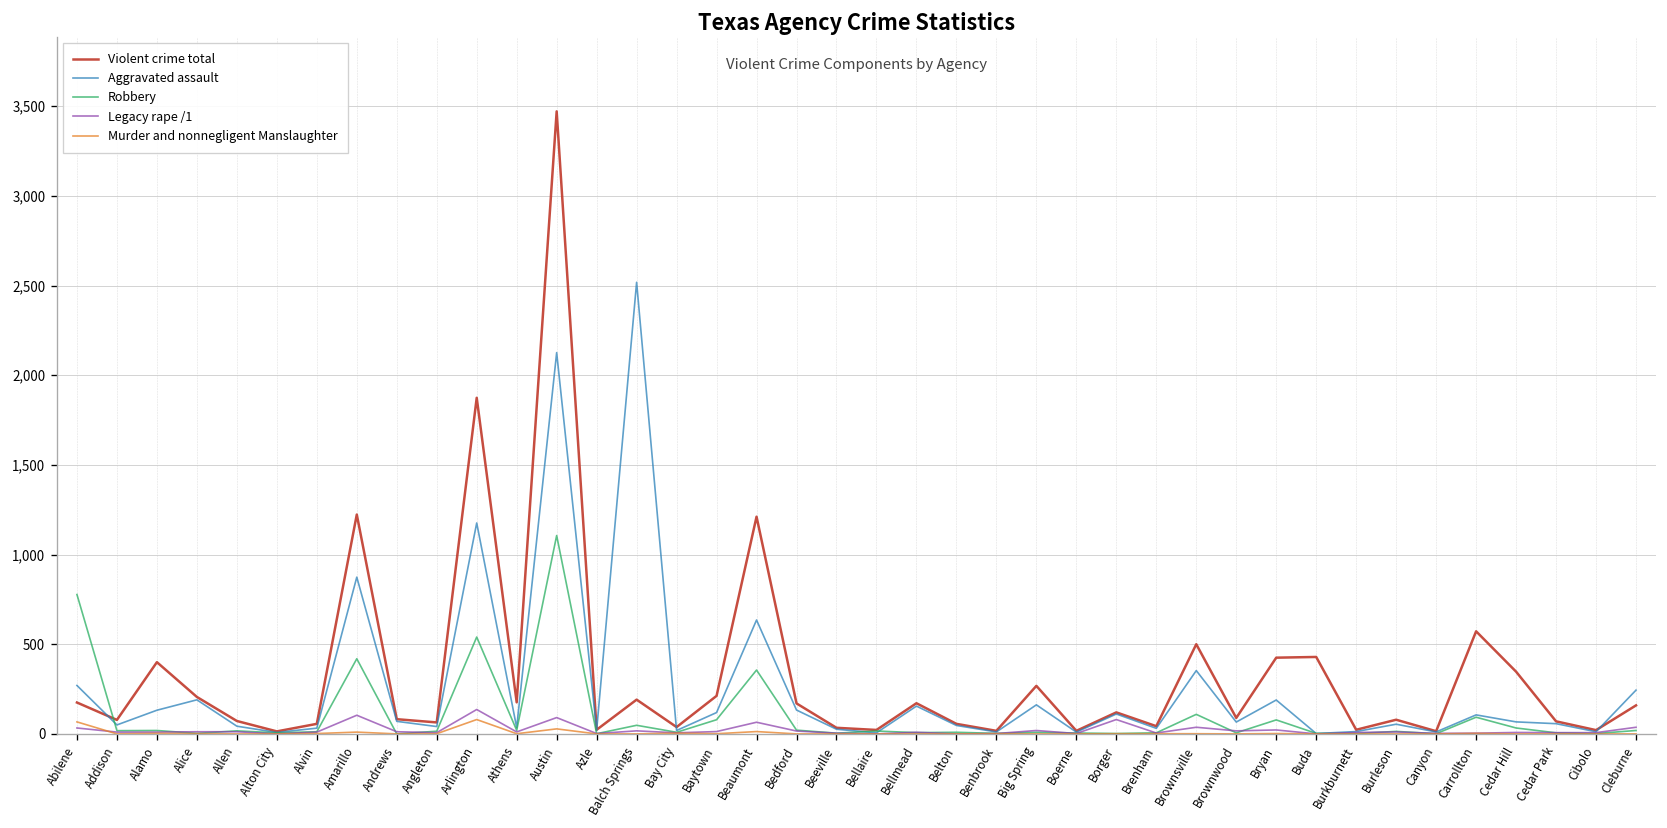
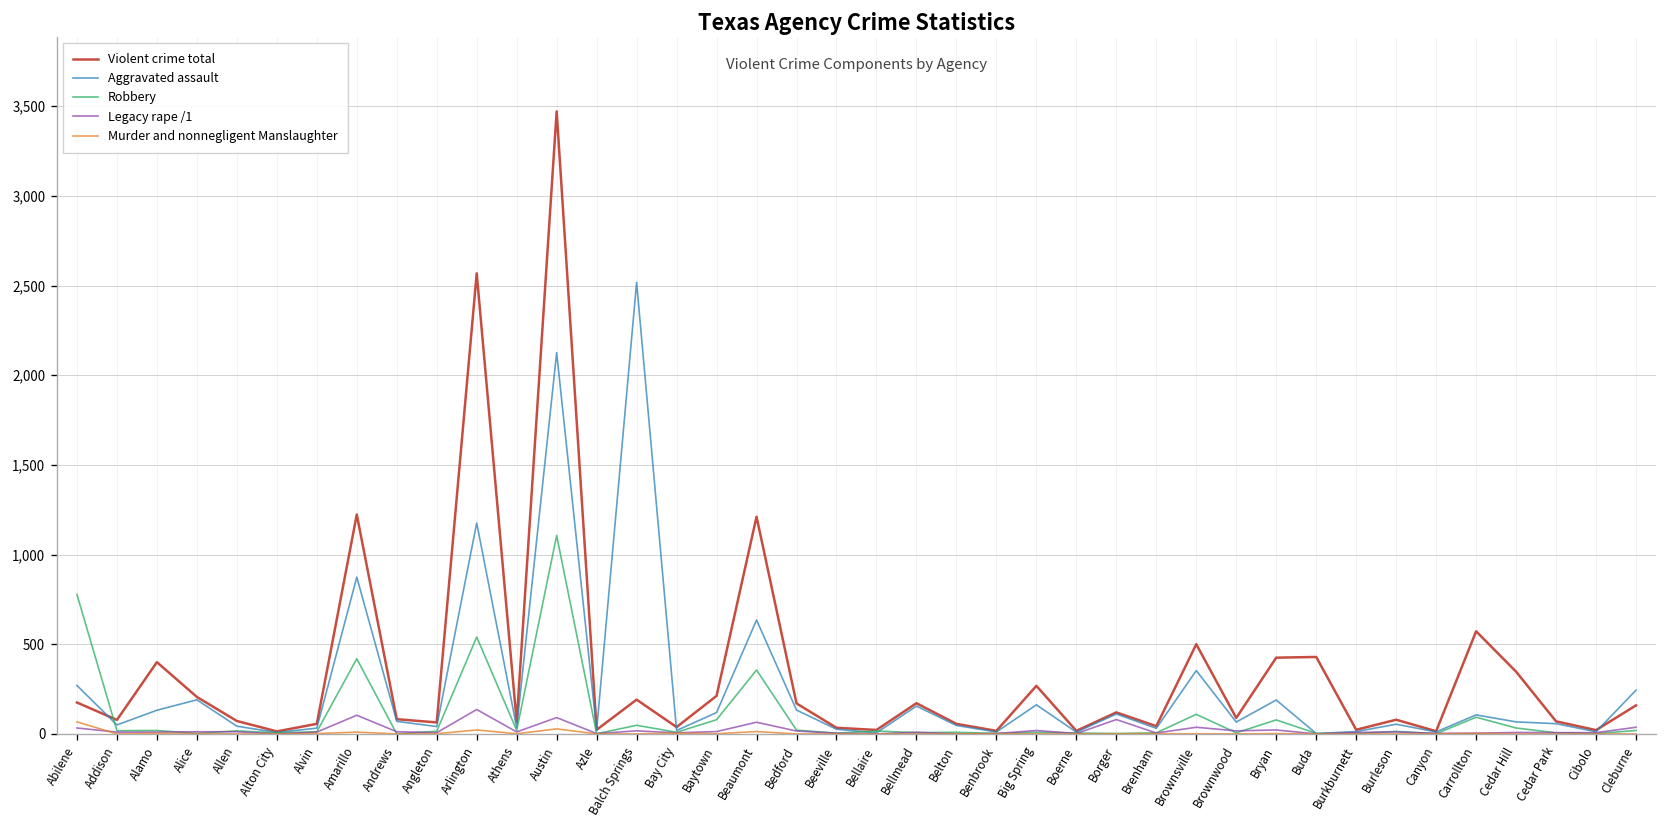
  {
    "Violent crime total": {
      "Abilene": "180",
      "Addison": "80",
      "Alamo": "400",
      "Allen": "70",
      "Alvin": "60",
      "Amarillo": "1,220",
      "Angleton": "60",
-     "Arlington": "1,870",
-     "Athens": "180",
+     "Arlington": "2,570",
+     "Athens": "70",
      "Austin": "3,470",
      "Balch Springs": "190",
      "Bay City": "40",
      "Baytown": "210",
      "Beaumont": "1,210",
      "Bedford": "170",
      "Big Spring": "270",
      "Brownsville": "500",
      "Brownwood": "90",
      "Bryan": "430",
      "Buda": "430",
      "Burleson": "80",
      "Carrollton": "570",
      "Cedar Hill": "350",
      "Cleburne": "160"
    },
    "Aggravated assault": {
      "Abilene": "270",
      "Addison": "50",
      "Alamo": "130",
      "Allen": "40",
      "Alvin": "30",
      "Amarillo": "870",
      "Angleton": "40",
      "Arlington": "1,180",
      "Austin": "2,130",
      "Balch Springs": "2,520",
      "Baytown": "120",
      "Beaumont": "640",
      "Bedford": "130",
      "Big Spring": "160",
      "Brownsville": "350",
      "Brownwood": "70",
      "Bryan": "190",
      "Burleson": "50",
      "Cedar Hill": "70",
      "Cleburne": "240"
    },
    "Robbery": {
      "Abilene": "780",
      "Amarillo": "420",
      "Arlington": "540",
      "Austin": "1,110",
      "Balch Springs": "50",
      "Baytown": "80",
      "Beaumont": "360",
      "Brownsville": "110",
      "Bryan": "80",
      "Cedar Hill": "30",
      "Cleburne": "20"
    },
    "Legacy rape /1": {
      "Abilene": "30",
      "Amarillo": "100",
      "Arlington": "140",
      "Austin": "90",
      "Balch Springs": "20",
      "Beaumont": "70",
      "Borger": "80",
      "Brownsville": "40",
      "Bryan": "20",
      "Cleburne": "40"
    },
    "Murder and nonnegligent Manslaughter": {
      "Abilene": "70",
      "Amarillo": "10",
-     "Arlington": "80",
+     "Arlington": "20",
      "Austin": "30",
      "Balch Springs": "0",
      "Beaumont": "10",
      "Brownsville": "0",
      "Bryan": "0",
      "Cleburne": "0"
    }
  }
